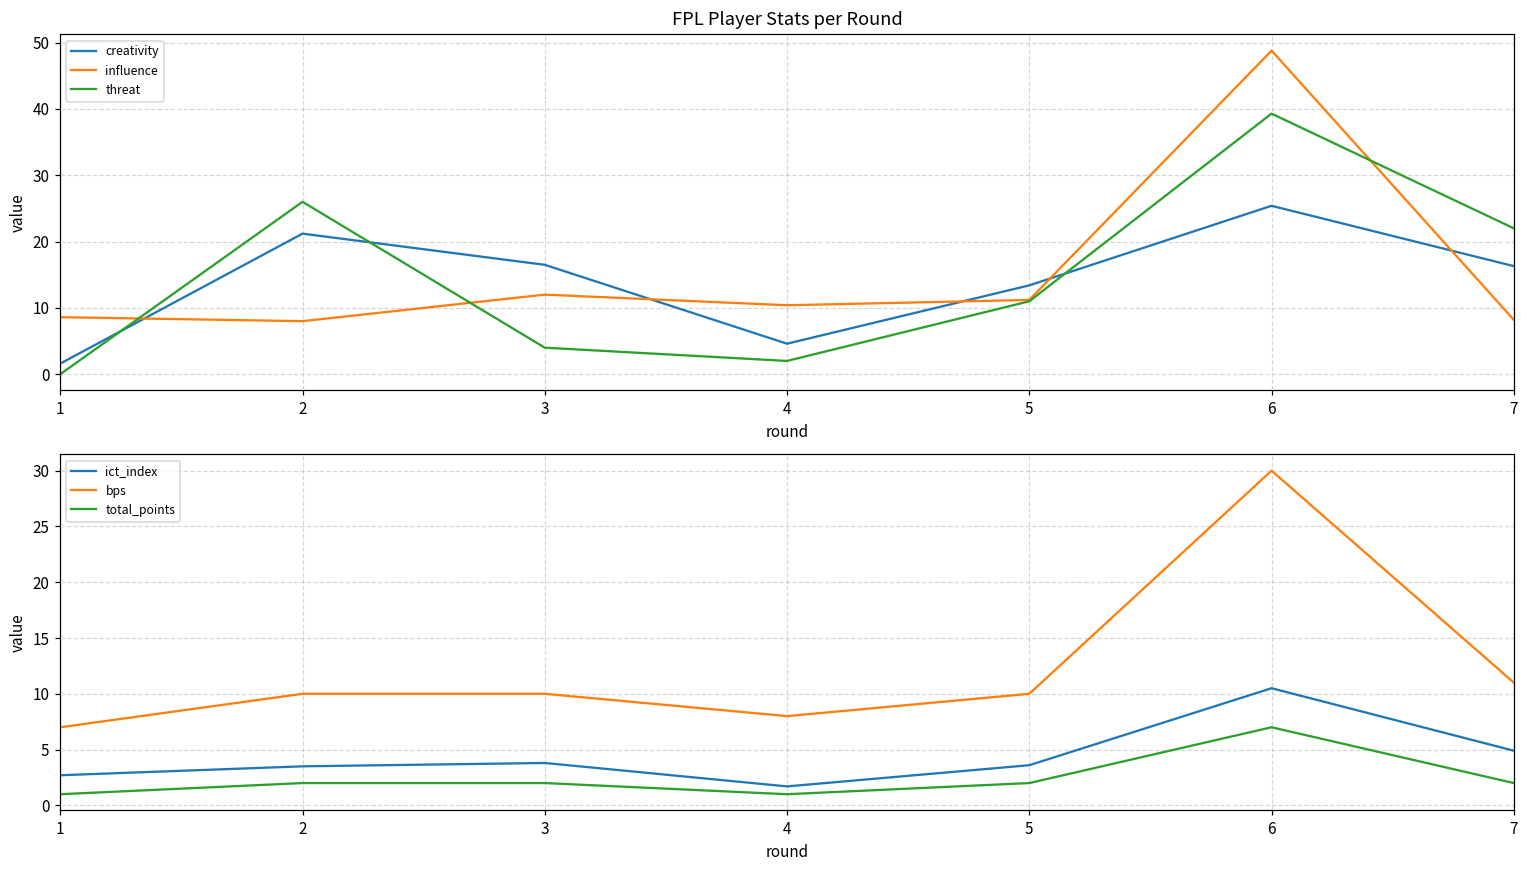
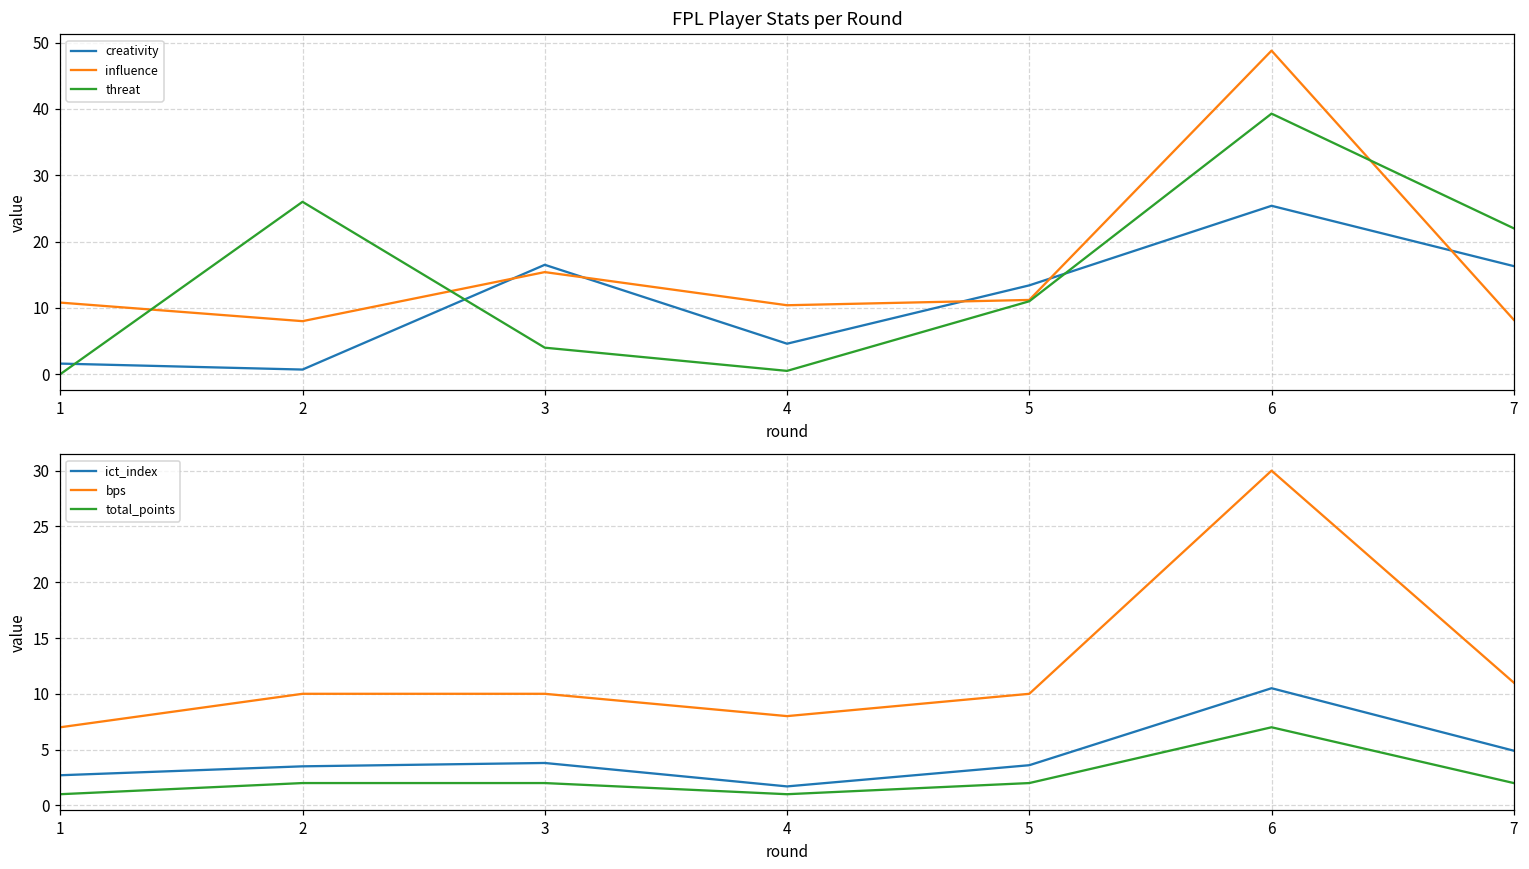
  {
    "FPL Player Stats per Round": {
      "creativity": {
        "1": 2,
-       "2": 21,
+       "2": 1,
        "3": 17,
        "4": 5,
        "5": 13,
        "6": 25,
        "7": 16
      },
      "influence": {
-       "1": 9,
+       "1": 11,
        "2": 8,
-       "3": 12,
+       "3": 15,
        "4": 10,
        "6": 49,
        "7": 8
      },
      "threat": {
        "1": 0,
        "2": 26,
        "3": 4,
-       "4": 2,
+       "4": 1,
        "6": 39,
        "7": 22
      }
    }
  }
